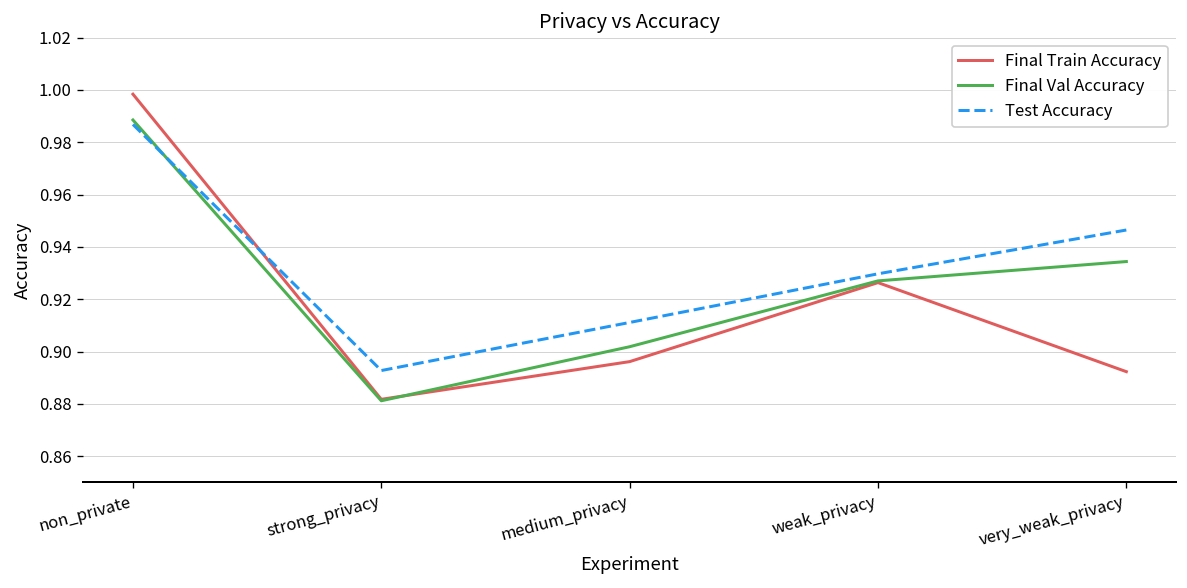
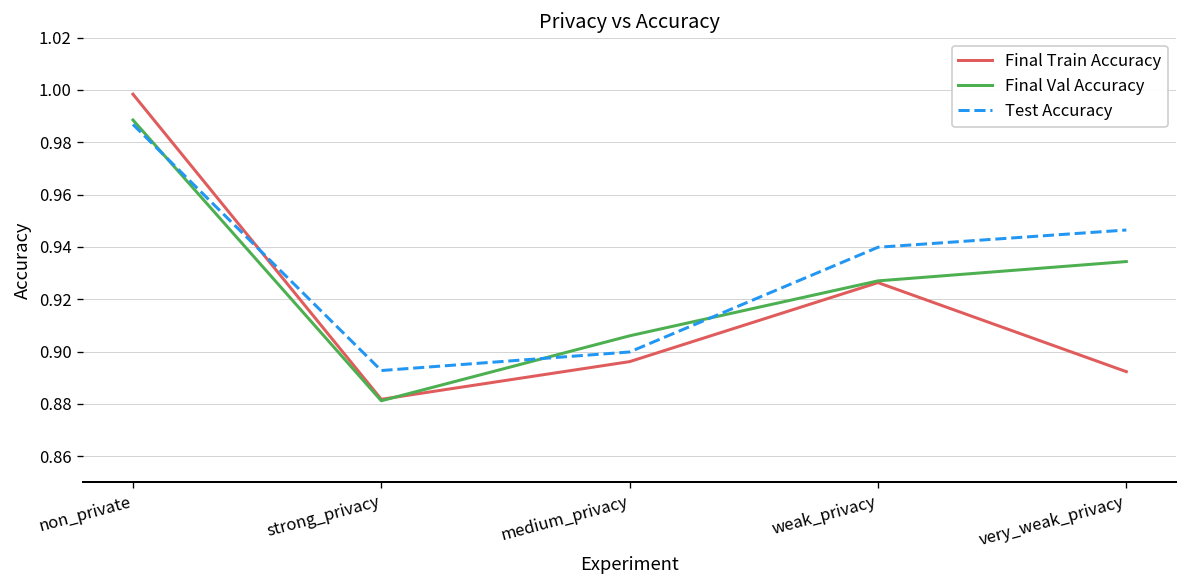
  {
    "Final Train Accuracy": {
      "non_private": 0.998,
      "medium_privacy": 0.896,
      "very_weak_privacy": 0.892
    },
    "Final Val Accuracy": {
      "non_private": 0.988,
-     "medium_privacy": 0.902,
+     "medium_privacy": 0.906,
      "very_weak_privacy": 0.934
    },
    "Test Accuracy": {
      "non_private": 0.987,
      "strong_privacy": 0.893,
-     "medium_privacy": 0.911,
-     "weak_privacy": 0.930,
+     "medium_privacy": 0.900,
+     "weak_privacy": 0.940,
      "very_weak_privacy": 0.946
    }
  }
